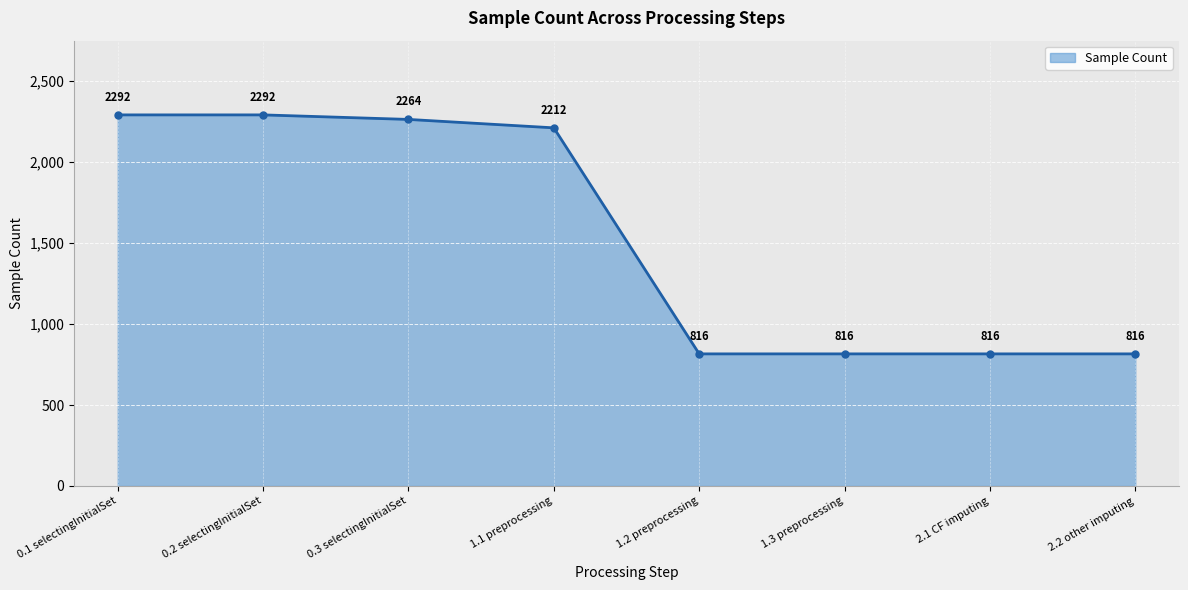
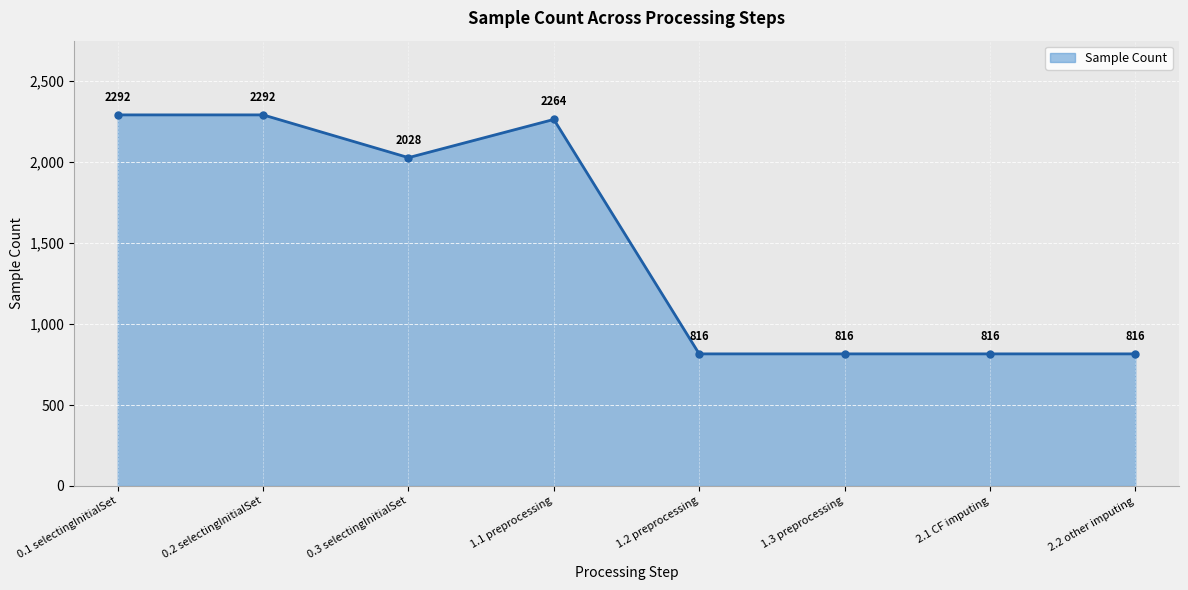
  {
    "0.1 selectingInitialSet": 2292,
    "0.2 selectingInitialSet": 2292,
-   "0.3 selectingInitialSet": 2264,
-   "1.1 preprocessing": 2212,
+   "0.3 selectingInitialSet": 2028,
+   "1.1 preprocessing": 2264,
    "1.2 preprocessing": 816,
    "1.3 preprocessing": 816,
    "2.1 CF imputing": 816,
    "2.2 other imputing": 816
  }
